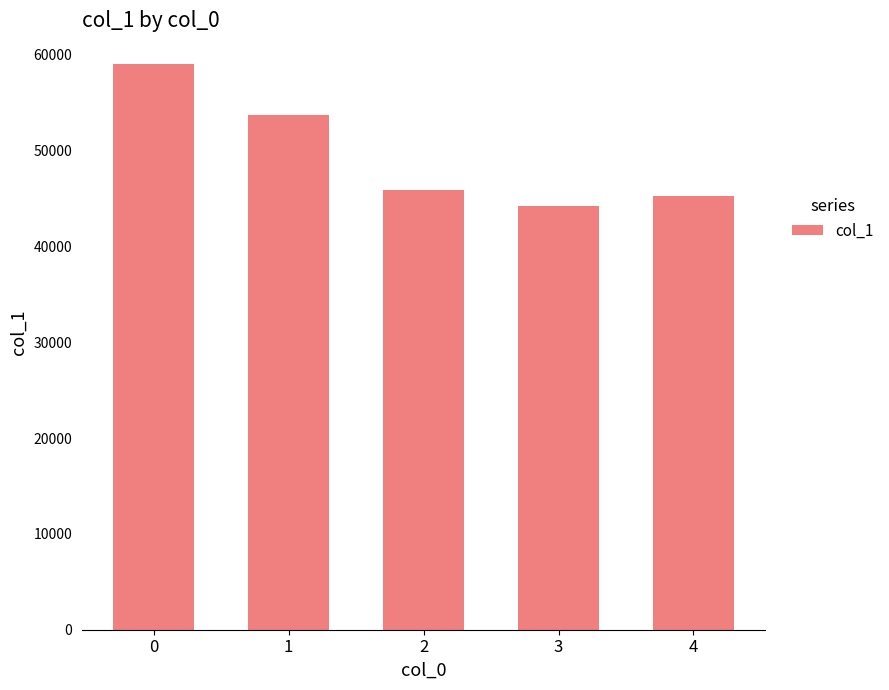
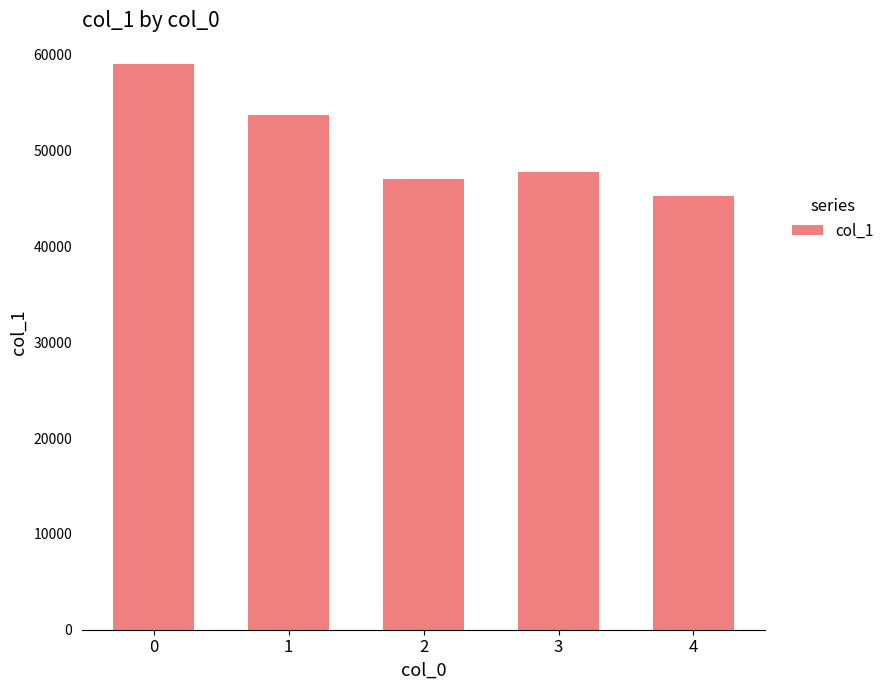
  {
    "0": 59000,
    "1": 54000,
-   "2": 46000,
-   "3": 44000,
+   "2": 47000,
+   "3": 48000,
    "4": 45000
  }
